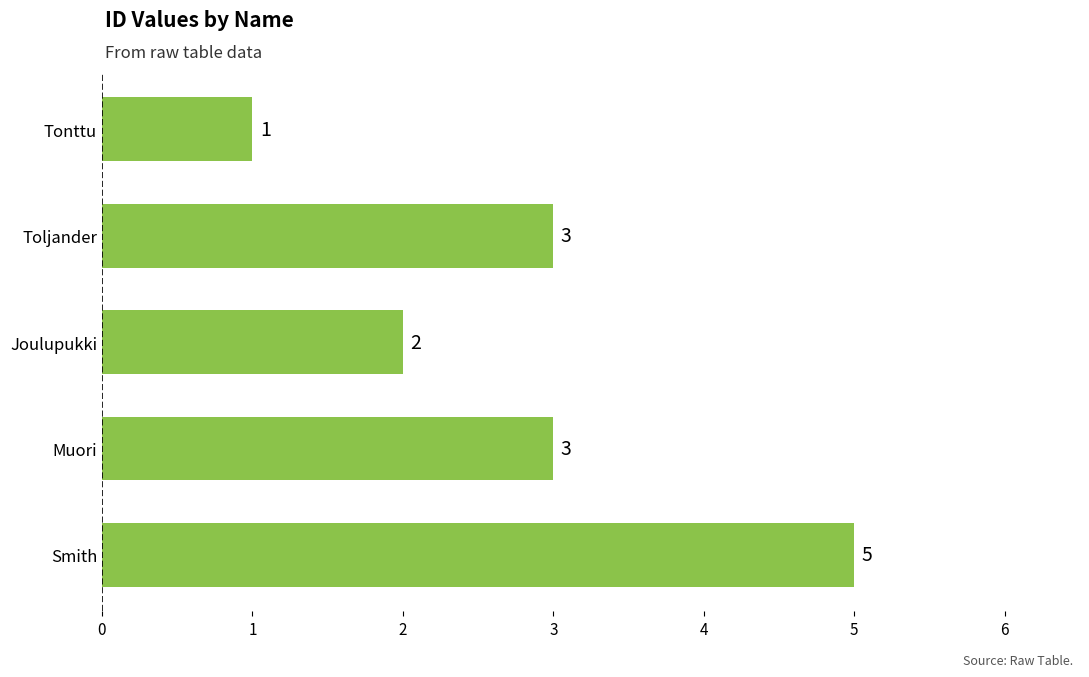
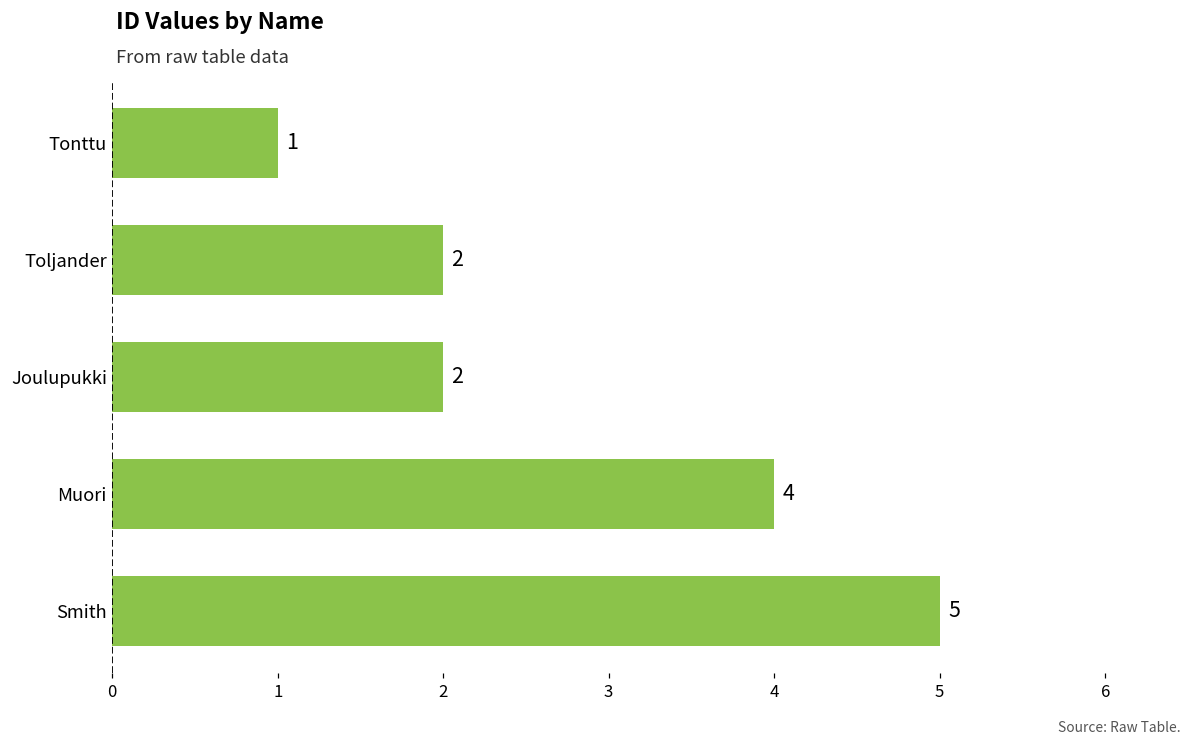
  {
    "Tonttu": 1,
-   "Toljander": 3,
+   "Toljander": 2,
    "Joulupukki": 2,
-   "Muori": 3,
+   "Muori": 4,
    "Smith": 5
  }
